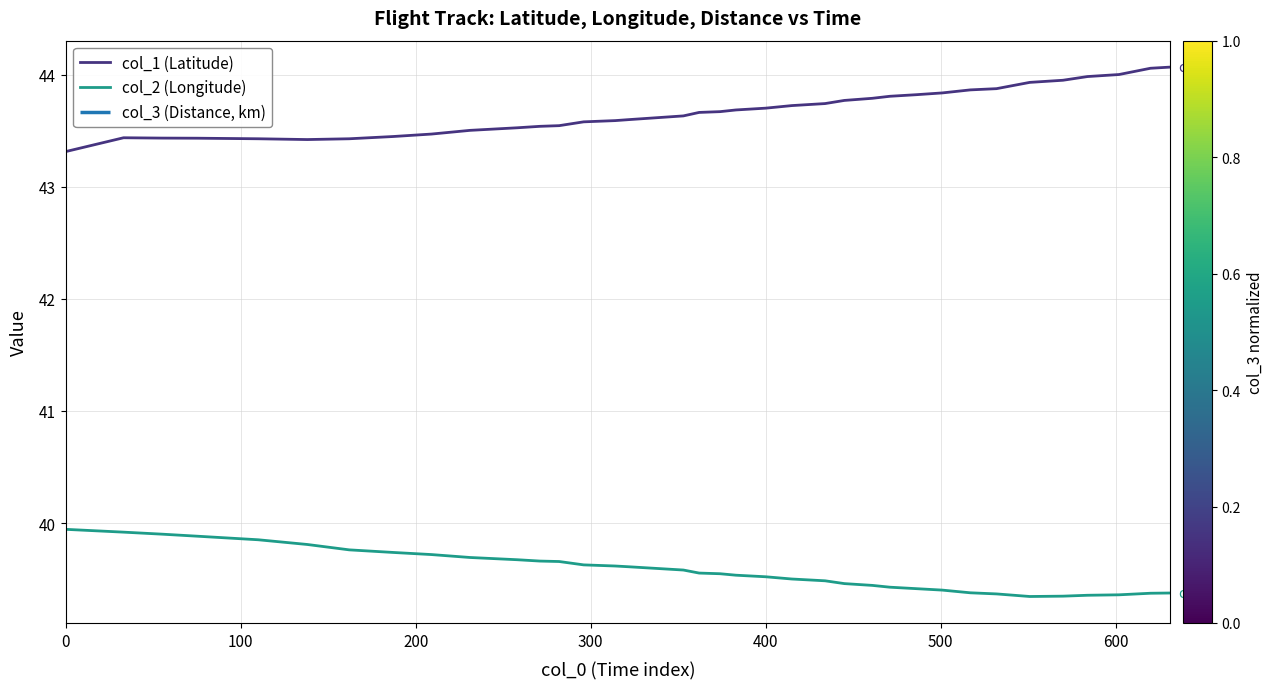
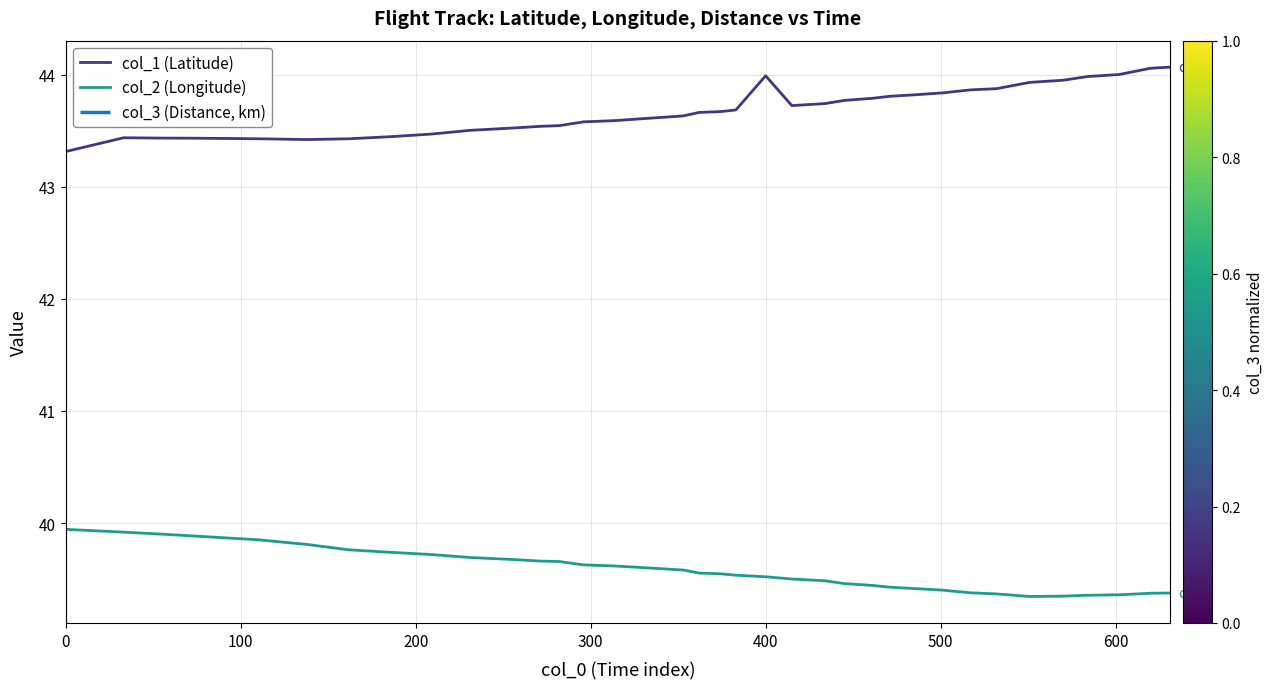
  {
    "col_1 (Latitude)": {
      "0": 43.31,
-     "400": 43.70
+     "400": 43.99
    },
    "col_2 (Longitude)": {
      "0": 39.94,
      "400": 39.52
    }
  }
